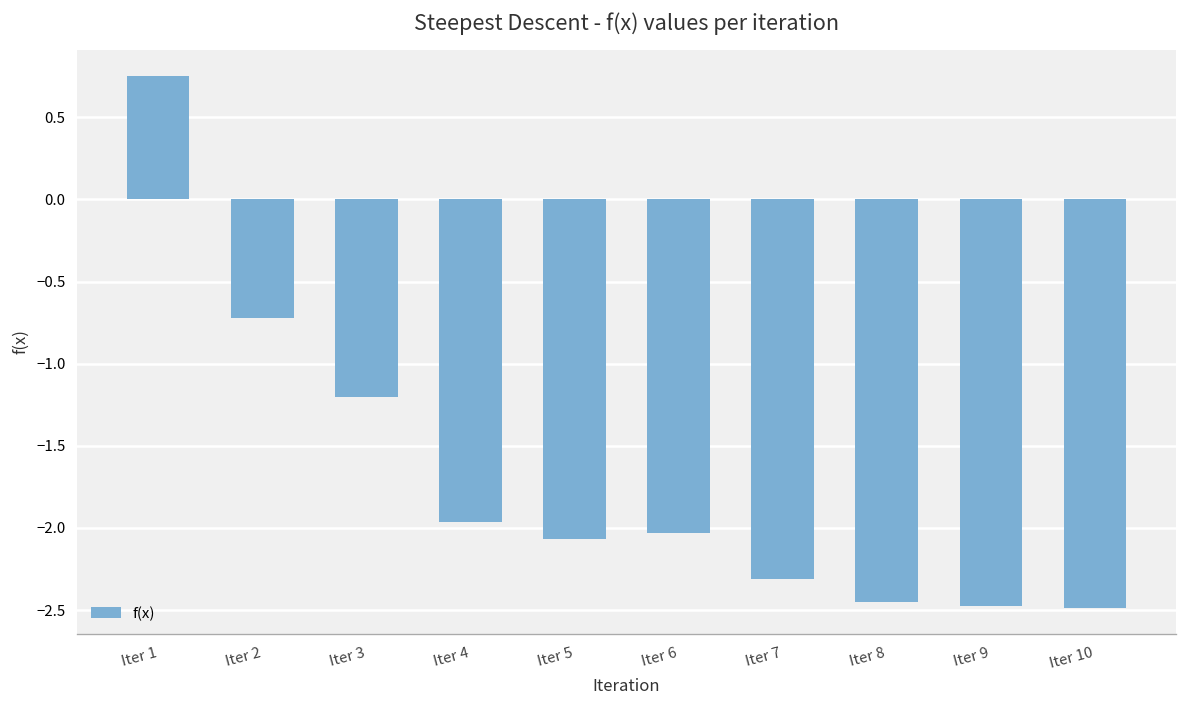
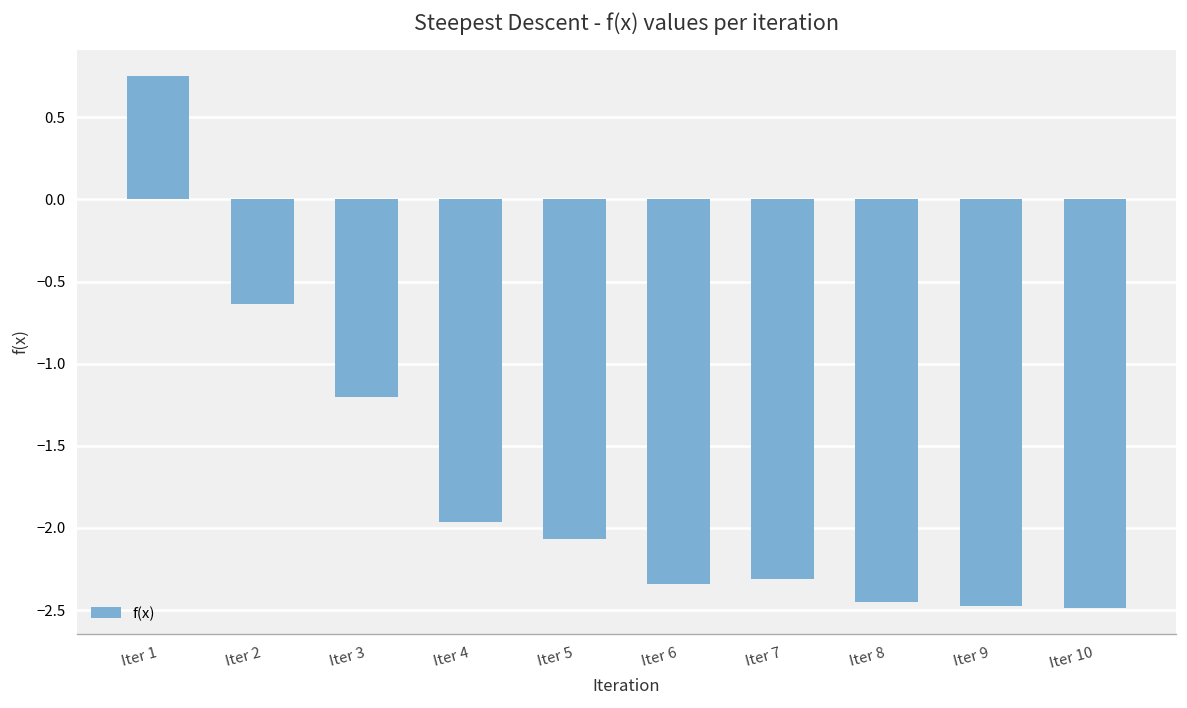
  {
    "Iter 1": 0.75,
-   "Iter 2": -0.72,
+   "Iter 2": -0.64,
    "Iter 3": -1.20,
    "Iter 4": -1.97,
    "Iter 5": -2.07,
-   "Iter 6": -2.03,
+   "Iter 6": -2.34,
    "Iter 7": -2.31,
    "Iter 8": -2.45,
    "Iter 9": -2.47,
    "Iter 10": -2.49
  }
